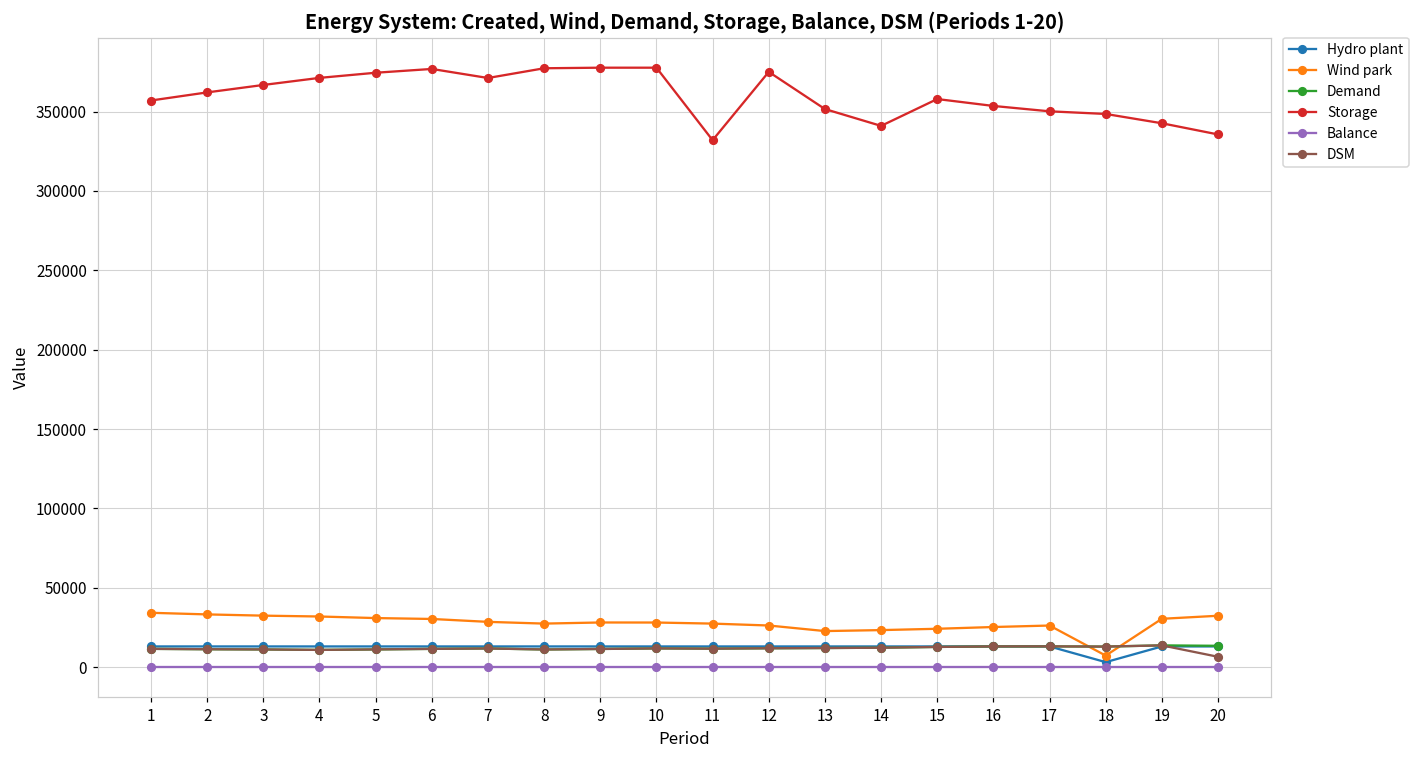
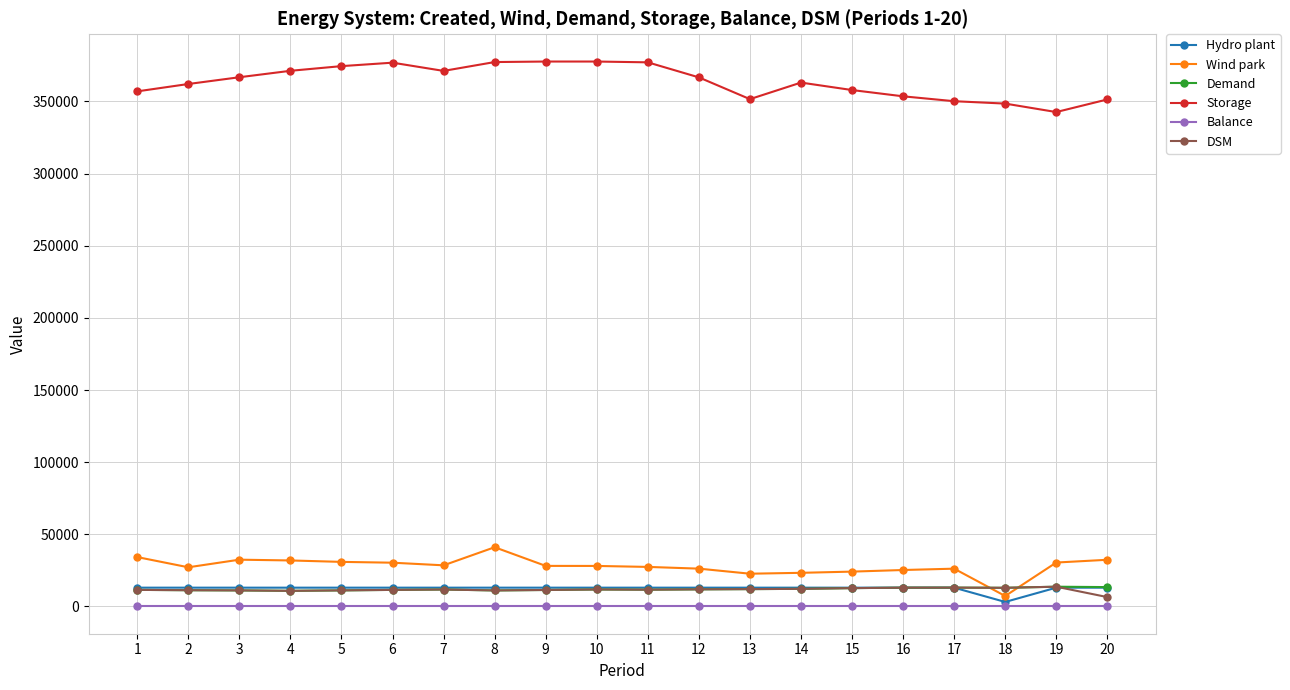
  {
    "Hydro plant": {
      "3": 13000,
      "4": 13000,
      "5": 13000,
      "8": 13000,
      "18": 3000
    },
    "Wind park": {
      "1": 34000,
-     "2": 33000,
+     "2": 27000,
      "3": 32000,
      "4": 32000,
      "5": 31000,
      "6": 30000,
      "7": 29000,
-     "8": 27000,
+     "8": 41000,
      "9": 28000,
      "10": 28000,
      "11": 27000,
      "12": 26000,
      "13": 23000,
      "14": 23000,
      "15": 24000,
      "16": 25000,
      "17": 26000,
      "18": 7000,
      "19": 30000,
      "20": 32000
    },
    "Storage": {
      "1": 357000,
      "2": 362000,
      "3": 367000,
      "4": 371000,
      "5": 374000,
      "6": 377000,
      "7": 371000,
      "8": 377000,
      "9": 378000,
      "10": 378000,
-     "11": 332000,
-     "12": 375000,
+     "11": 377000,
+     "12": 367000,
      "13": 352000,
-     "14": 341000,
+     "14": 363000,
      "15": 358000,
      "16": 354000,
      "17": 350000,
      "18": 348000,
      "19": 343000,
-     "20": 336000
+     "20": 351000
    },
    "Balance": {
      "1": 0,
      "2": 0,
      "3": 0,
      "4": 0,
      "5": 0,
      "6": 0,
      "7": 0,
      "8": 0,
      "9": 0,
      "10": 0,
      "11": 0,
      "12": 0,
      "13": 0,
      "14": 0,
      "15": 0,
      "16": 0,
      "17": 0,
      "18": 0,
      "19": 0,
      "20": 0
    },
    "DSM": {
      "20": 7000
    }
  }
